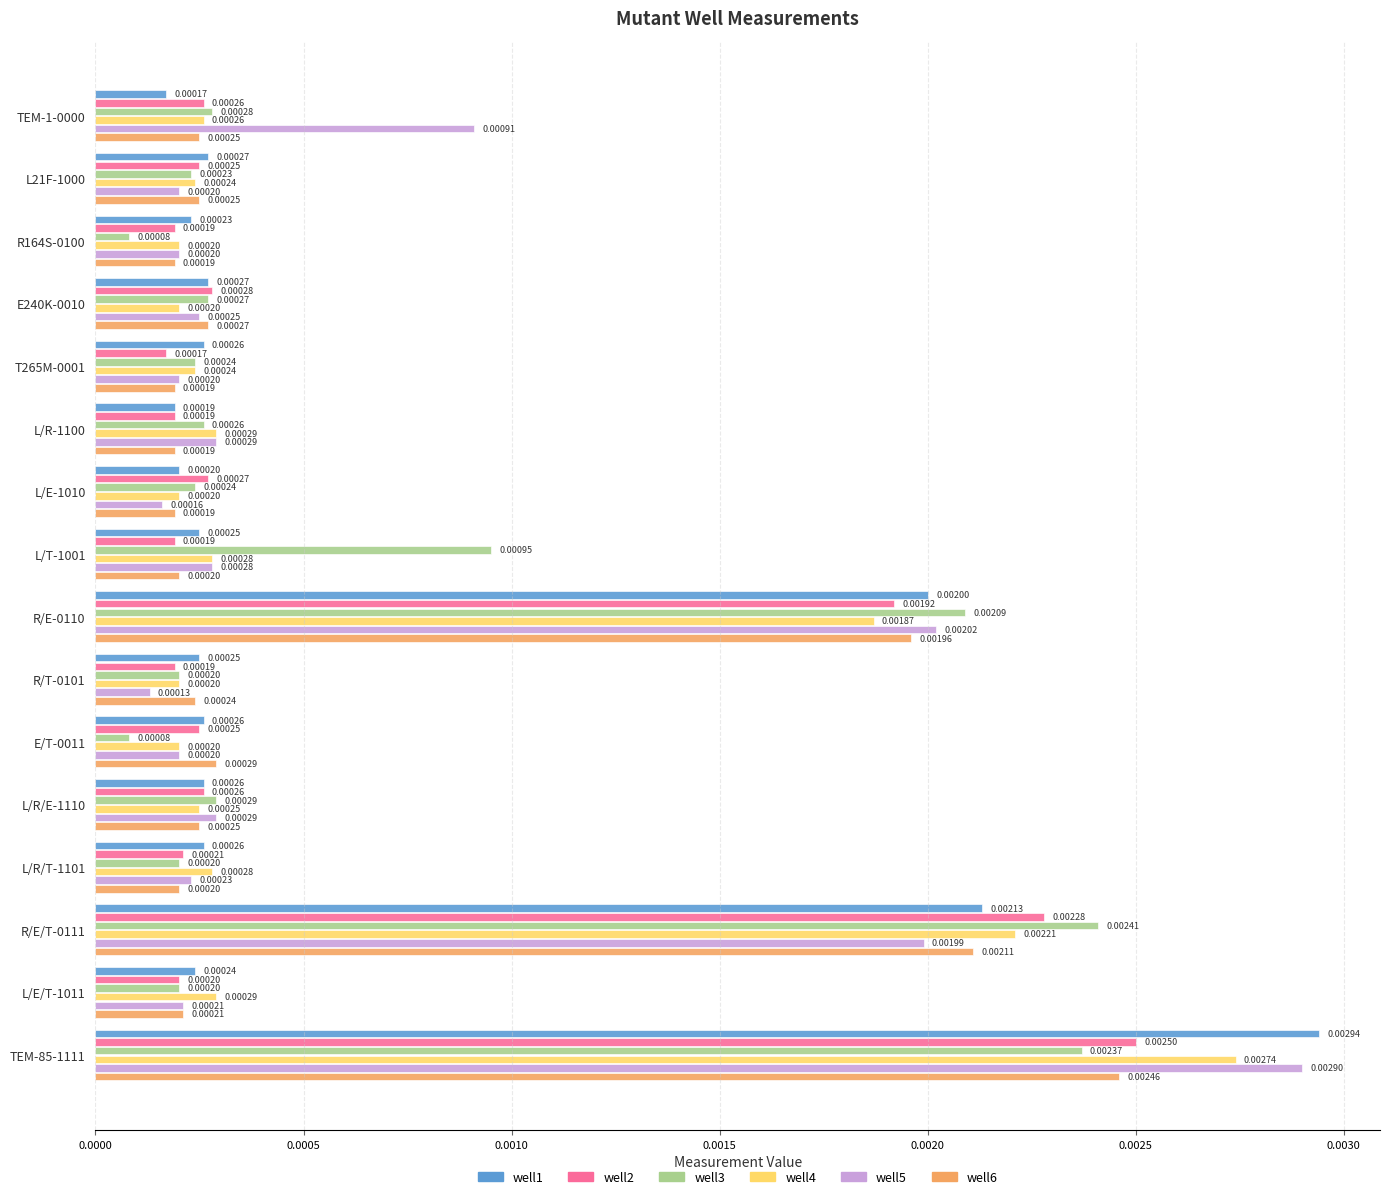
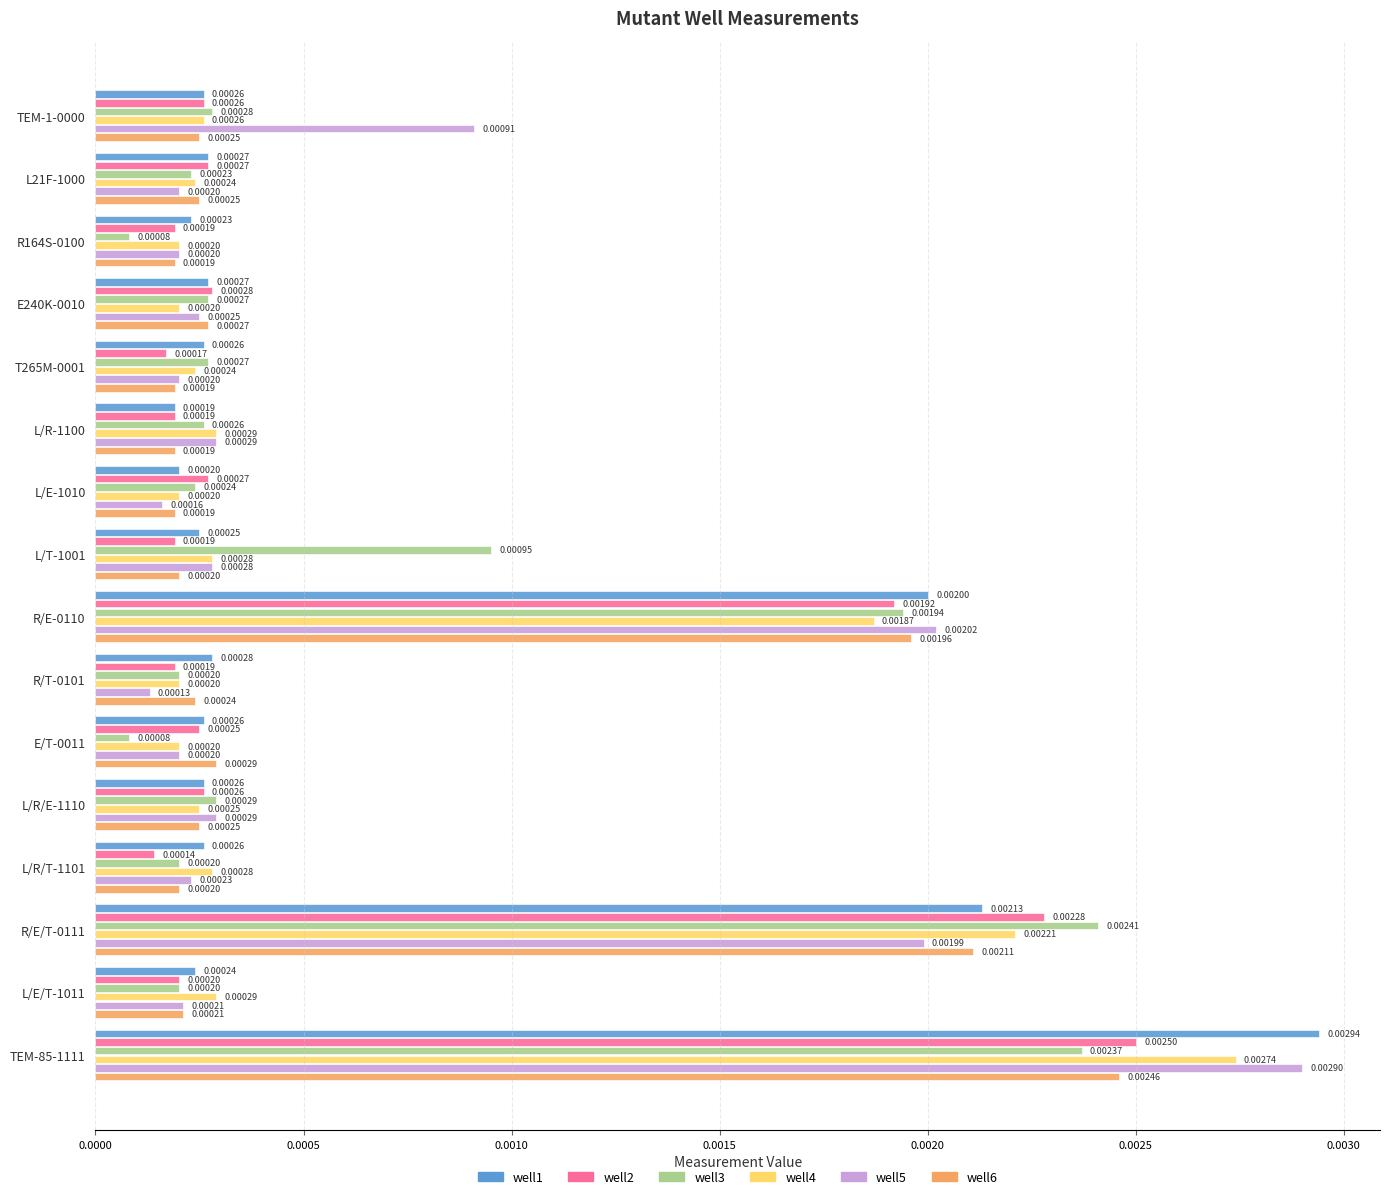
  {
    "well1": {
-     "TEM-1-0000": 0.00017,
+     "TEM-1-0000": 0.00026,
      "L21F-1000": 0.00027,
      "R164S-0100": 0.00023,
      "E240K-0010": 0.00027,
      "T265M-0001": 0.00026,
      "L/R-1100": 0.00019,
      "L/E-1010": 0.00020,
      "L/T-1001": 0.00025,
      "R/E-0110": 0.00200,
-     "R/T-0101": 0.00025,
+     "R/T-0101": 0.00028,
      "E/T-0011": 0.00026,
      "L/R/E-1110": 0.00026,
      "L/R/T-1101": 0.00026,
      "R/E/T-0111": 0.00213,
      "L/E/T-1011": 0.00024,
      "TEM-85-1111": 0.00294
    },
    "well2": {
      "TEM-1-0000": 0.00026,
-     "L21F-1000": 0.00025,
+     "L21F-1000": 0.00027,
      "R164S-0100": 0.00019,
      "E240K-0010": 0.00028,
      "T265M-0001": 0.00017,
      "L/R-1100": 0.00019,
      "L/E-1010": 0.00027,
      "L/T-1001": 0.00019,
      "R/E-0110": 0.00192,
      "R/T-0101": 0.00019,
      "E/T-0011": 0.00025,
      "L/R/E-1110": 0.00026,
-     "L/R/T-1101": 0.00021,
+     "L/R/T-1101": 0.00014,
      "R/E/T-0111": 0.00228,
      "L/E/T-1011": 0.00020,
      "TEM-85-1111": 0.00250
    },
    "well3": {
      "TEM-1-0000": 0.00028,
      "L21F-1000": 0.00023,
      "R164S-0100": 0.00008,
      "E240K-0010": 0.00027,
-     "T265M-0001": 0.00024,
+     "T265M-0001": 0.00027,
      "L/R-1100": 0.00026,
      "L/E-1010": 0.00024,
      "L/T-1001": 0.00095,
-     "R/E-0110": 0.00209,
+     "R/E-0110": 0.00194,
      "R/T-0101": 0.00020,
      "E/T-0011": 0.00008,
      "L/R/E-1110": 0.00029,
      "L/R/T-1101": 0.00020,
      "R/E/T-0111": 0.00241,
      "L/E/T-1011": 0.00020,
      "TEM-85-1111": 0.00237
    },
    "well5": {
      "TEM-1-0000": 0.00091,
      "L21F-1000": 0.00020,
      "R164S-0100": 0.00020,
      "E240K-0010": 0.00025,
      "T265M-0001": 0.00020,
      "L/R-1100": 0.00029,
      "L/E-1010": 0.00016,
      "L/T-1001": 0.00028,
      "R/E-0110": 0.00202,
      "R/T-0101": 0.00013,
      "E/T-0011": 0.00020,
      "L/R/E-1110": 0.00029,
      "L/R/T-1101": 0.00023,
      "R/E/T-0111": 0.00199,
      "L/E/T-1011": 0.00021,
      "TEM-85-1111": 0.00290
    }
  }
